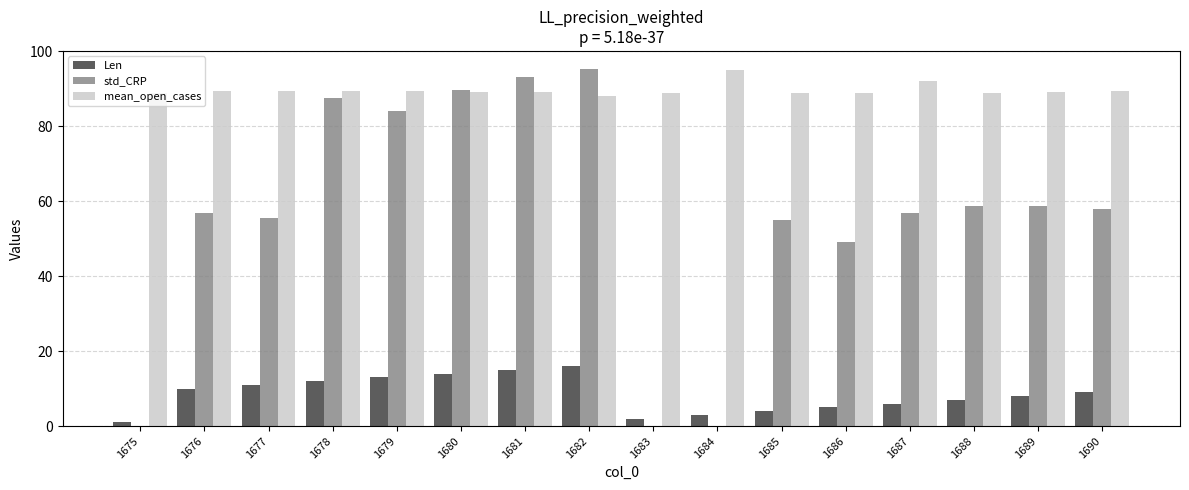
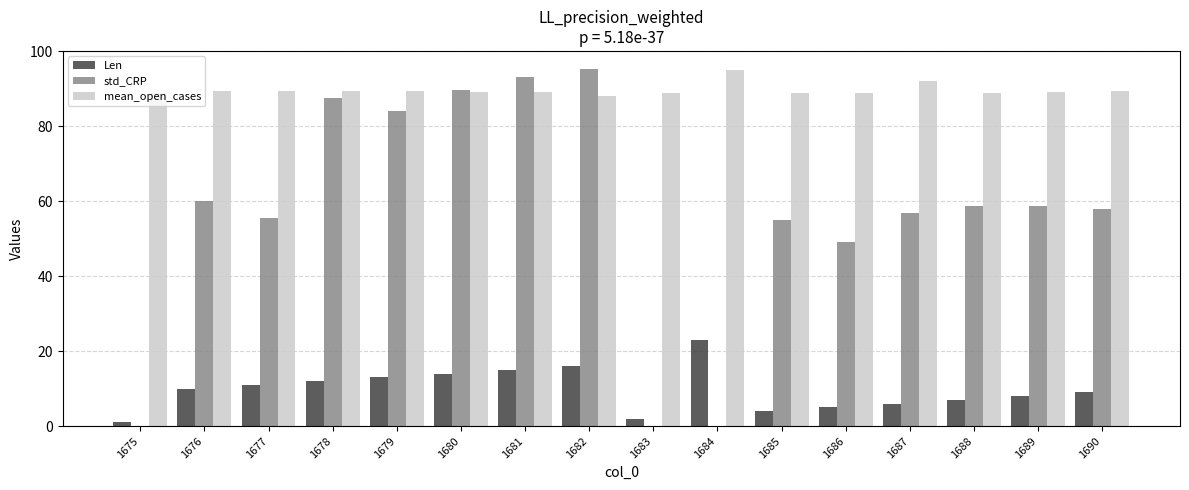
  {
    "Len": {
      "1675": 1,
      "1676": 10,
      "1677": 11,
      "1678": 12,
      "1679": 13,
      "1680": 14,
      "1681": 15,
      "1682": 16,
      "1683": 2,
-     "1684": 3,
+     "1684": 23,
      "1685": 4,
      "1686": 5,
      "1687": 6,
      "1688": 7,
      "1689": 8,
      "1690": 9
    },
    "std_CRP": {
      "1675": 0,
-     "1676": 57,
+     "1676": 60,
      "1677": 55,
      "1678": 88,
      "1679": 84,
      "1680": 90,
      "1681": 93,
      "1682": 95,
      "1683": 0,
      "1684": 0,
      "1685": 55,
      "1686": 49,
      "1687": 57,
      "1688": 59,
      "1689": 59,
      "1690": 58
    },
    "mean_open_cases": {
      "1676": 89,
      "1677": 89,
      "1678": 89,
      "1679": 89,
      "1680": 89,
      "1681": 89,
      "1682": 88,
      "1683": 89,
      "1684": 95,
      "1685": 89,
      "1686": 89,
      "1687": 92,
      "1688": 89,
      "1689": 89,
      "1690": 89
    }
  }
